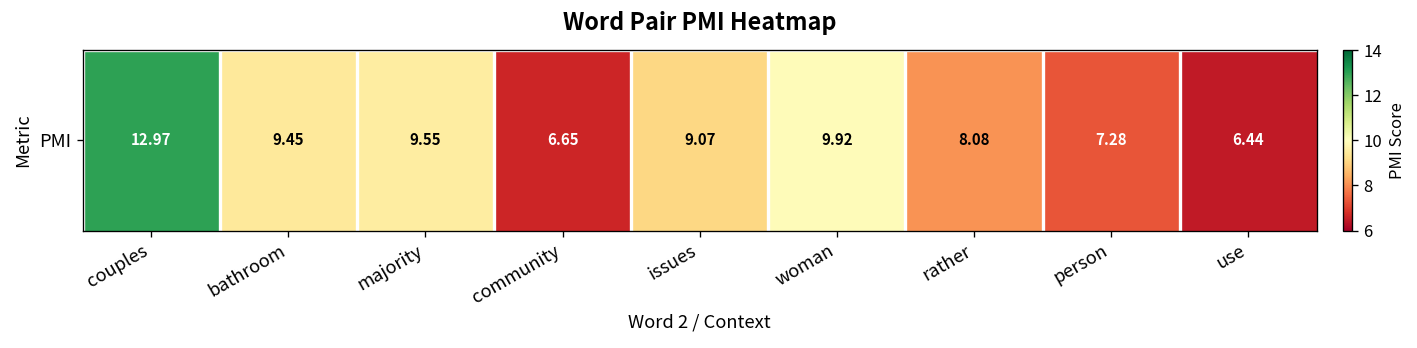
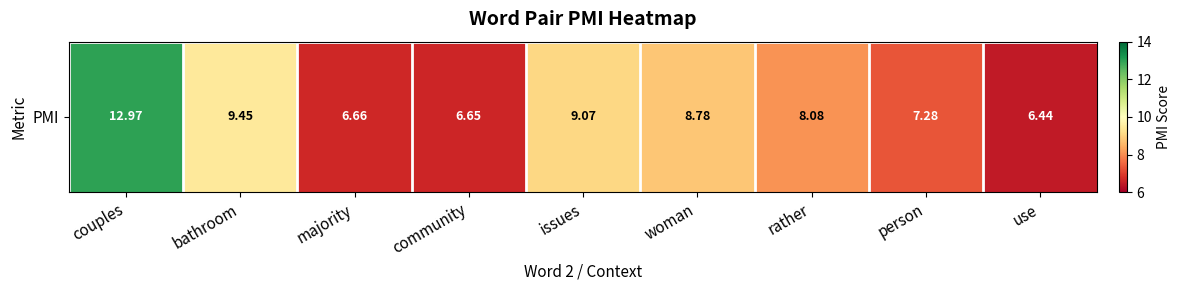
  {
    "PMI": {
      "couples": 12.97,
      "bathroom": 9.45,
-     "majority": 9.55,
+     "majority": 6.66,
      "community": 6.65,
      "issues": 9.07,
-     "woman": 9.92,
+     "woman": 8.78,
      "rather": 8.08,
      "person": 7.28,
      "use": 6.44
    }
  }
